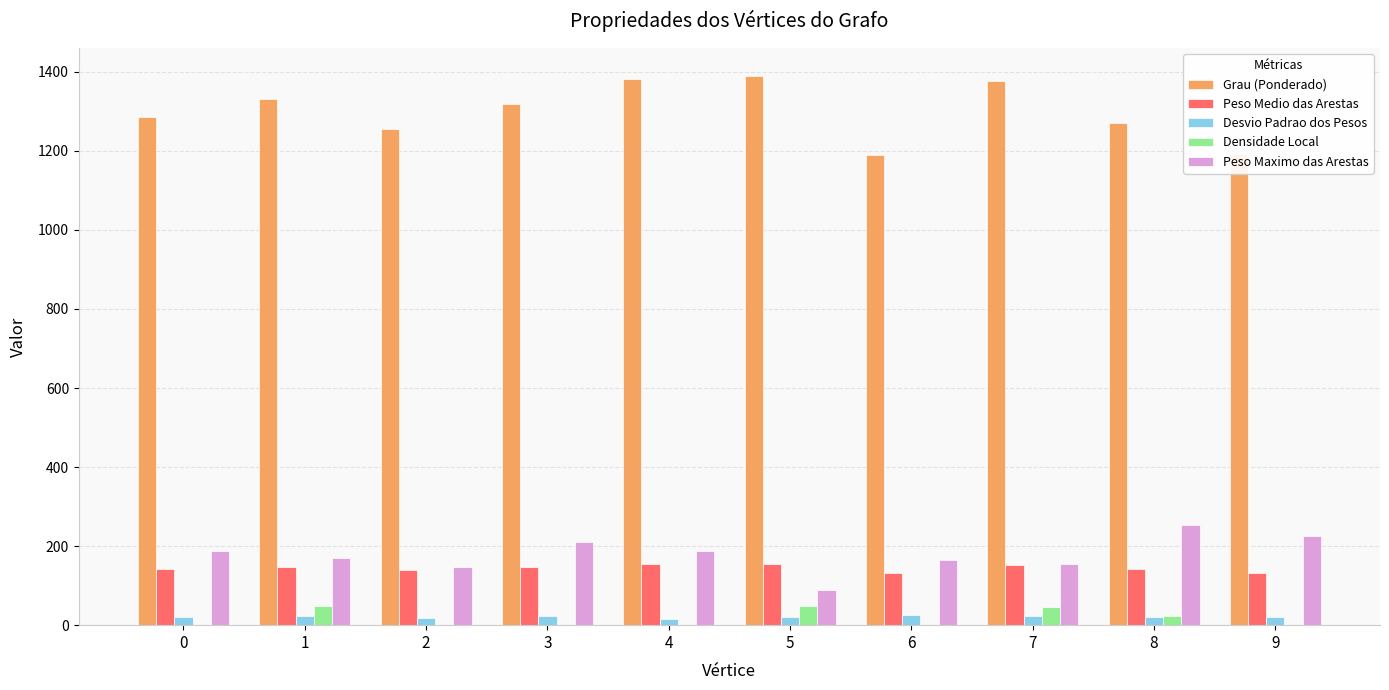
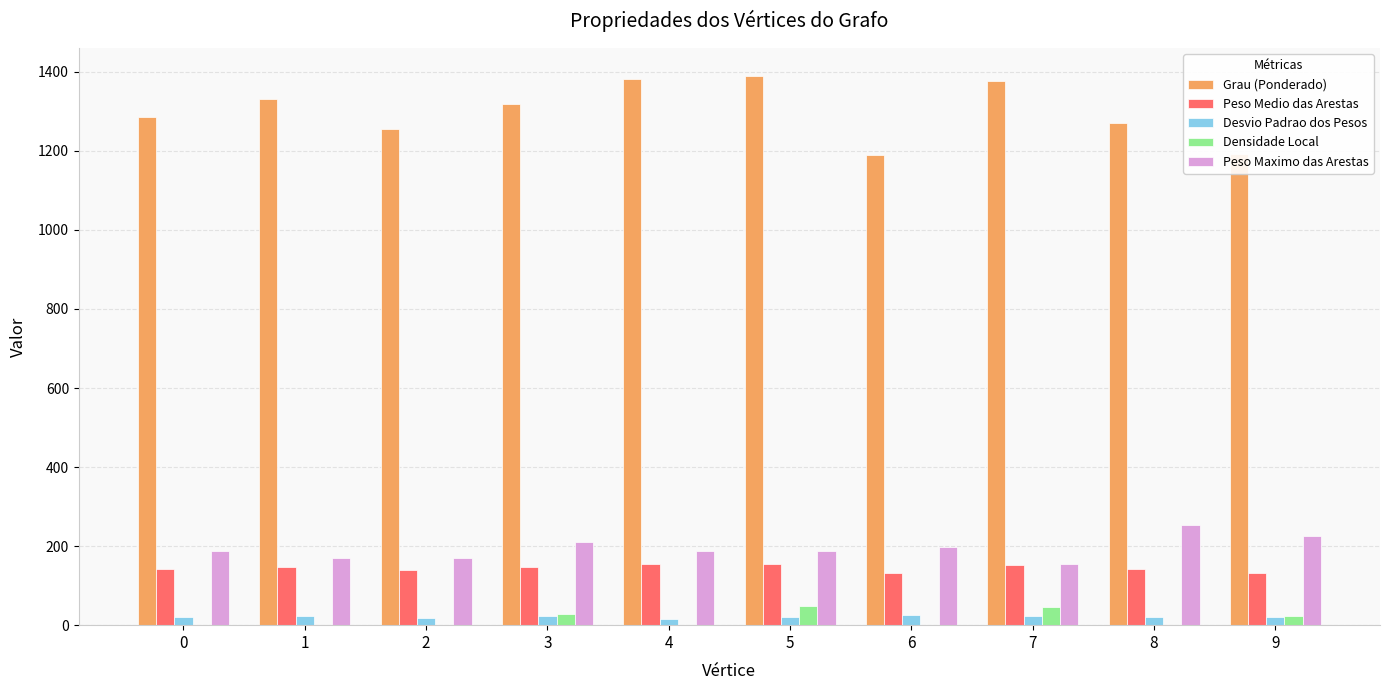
  {
    "Desvio Padrao dos Pesos": {
      "0": 20,
      "1": 20,
      "2": 20,
      "3": 20,
      "4": 20,
      "5": 20,
      "6": 20,
      "7": 20,
      "8": 20,
      "9": 20
    },
    "Densidade Local": {
-     "1": 50,
-     "3": 0,
+     "1": 0,
+     "3": 30,
      "5": 50,
      "7": 50,
-     "8": 20,
-     "9": 0
+     "8": 0,
+     "9": 20
    },
    "Peso Maximo das Arestas": {
      "0": 190,
      "1": 170,
-     "2": 150,
+     "2": 170,
      "3": 210,
      "4": 190,
-     "5": 90,
-     "6": 160,
+     "5": 190,
+     "6": 200,
      "7": 150,
      "8": 250,
      "9": 230
    }
  }
